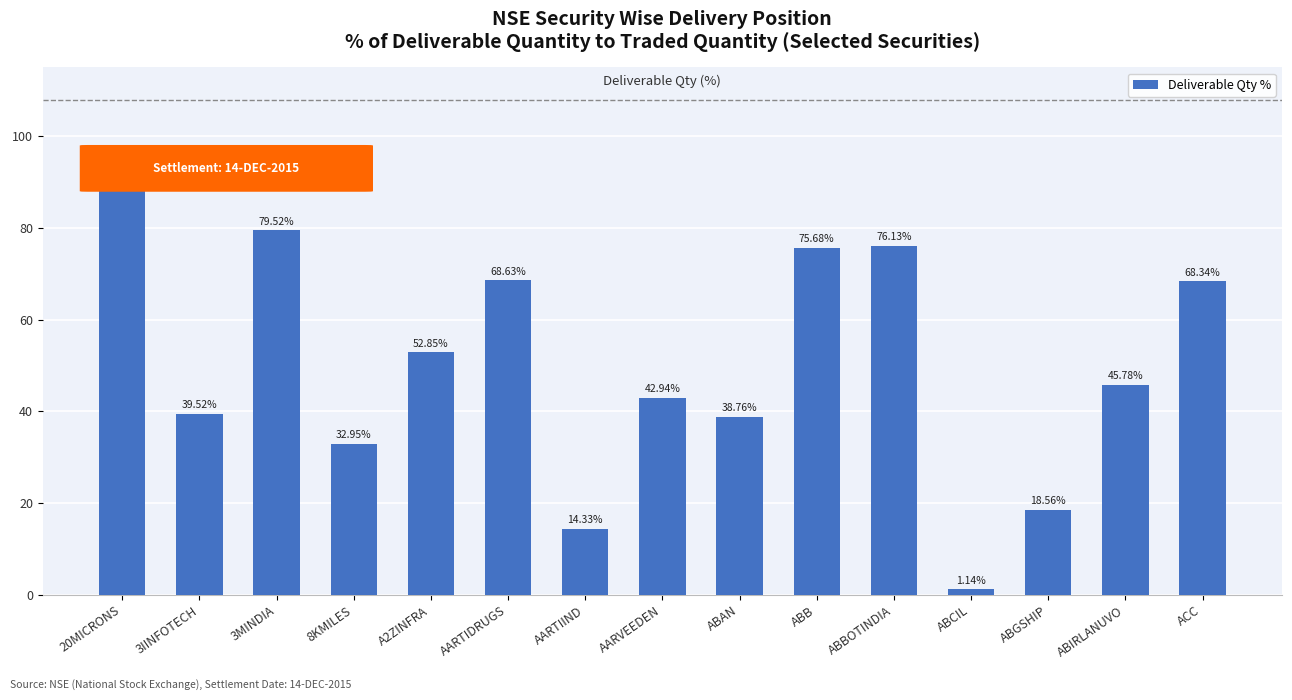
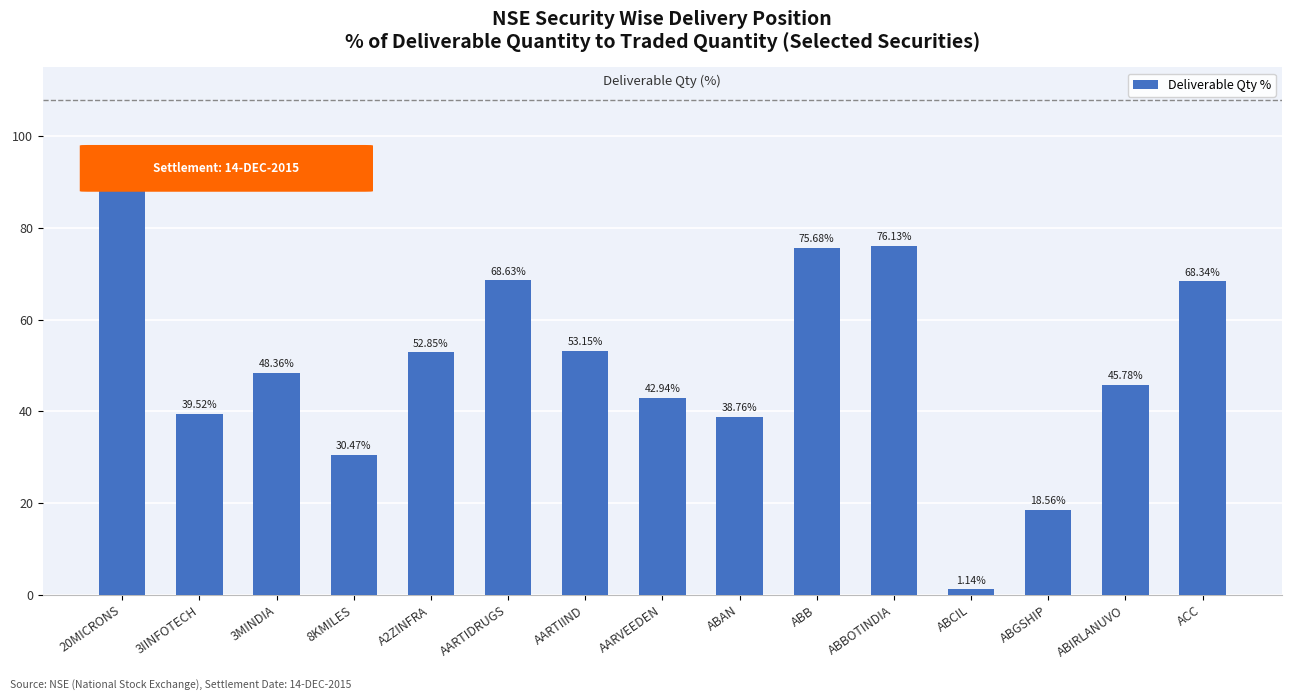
  {
    "3IINFOTECH": "39.52%",
-   "3MINDIA": "79.52%",
-   "8KMILES": "32.95%",
+   "3MINDIA": "48.36%",
+   "8KMILES": "30.47%",
    "A2ZINFRA": "52.85%",
    "AARTIDRUGS": "68.63%",
-   "AARTIIND": "14.33%",
+   "AARTIIND": "53.15%",
    "AARVEEDEN": "42.94%",
    "ABAN": "38.76%",
    "ABB": "75.68%",
    "ABBOTINDIA": "76.13%",
    "ABCIL": "1.14%",
    "ABGSHIP": "18.56%",
    "ABIRLANUVO": "45.78%",
    "ACC": "68.34%"
  }
